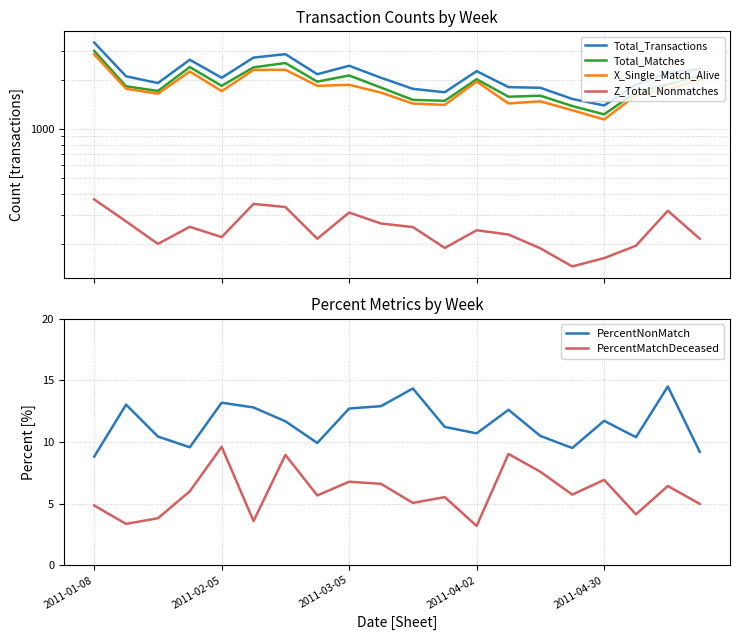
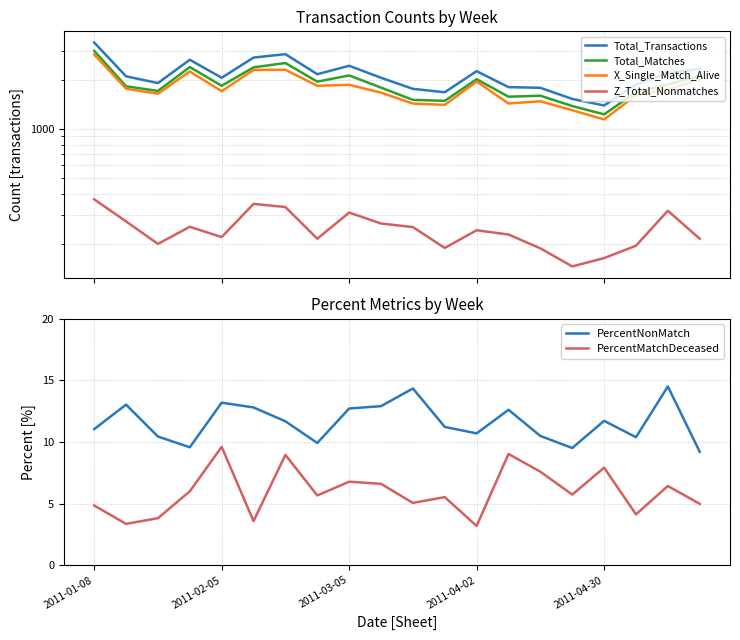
  {
    "Percent Metrics by Week": {
      "PercentNonMatch": {
-       "2011-01-08": 8.8,
+       "2011-01-08": 11.0,
        "2011-02-05": 13.2,
        "2011-03-05": 12.7,
        "2011-04-02": 10.7,
        "2011-04-30": 11.7
      },
      "PercentMatchDeceased": {
        "2011-01-08": 4.8,
        "2011-02-05": 9.6,
        "2011-03-05": 6.8,
        "2011-04-02": 3.2,
-       "2011-04-30": 6.9
+       "2011-04-30": 7.9
      }
    }
  }
